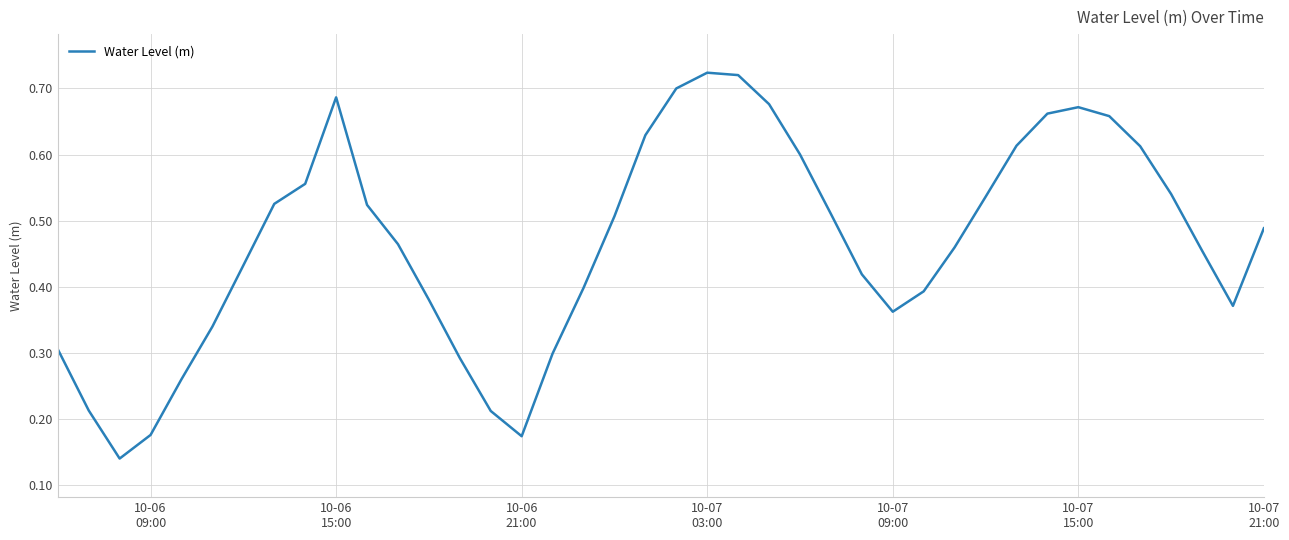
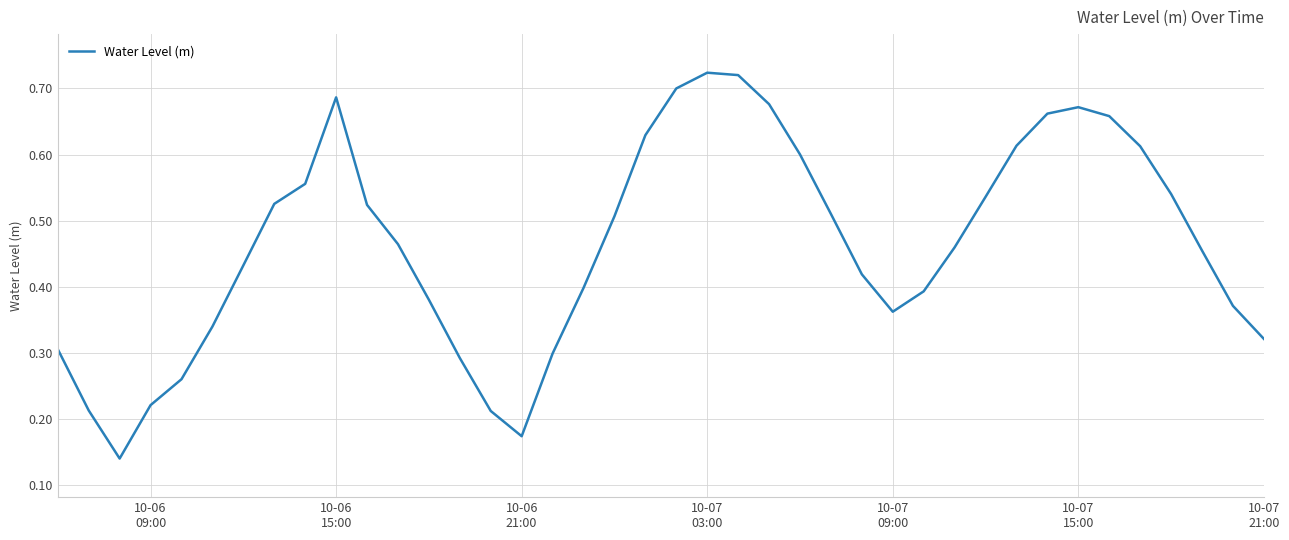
  {
-   "10-06 09:00": 0.18,
+   "10-06 09:00": 0.22,
    "10-06 15:00": 0.69,
    "10-06 21:00": 0.17,
    "10-07 03:00": 0.72,
    "10-07 09:00": 0.36,
    "10-07 15:00": 0.67,
-   "10-07 21:00": 0.49
+   "10-07 21:00": 0.32
  }
